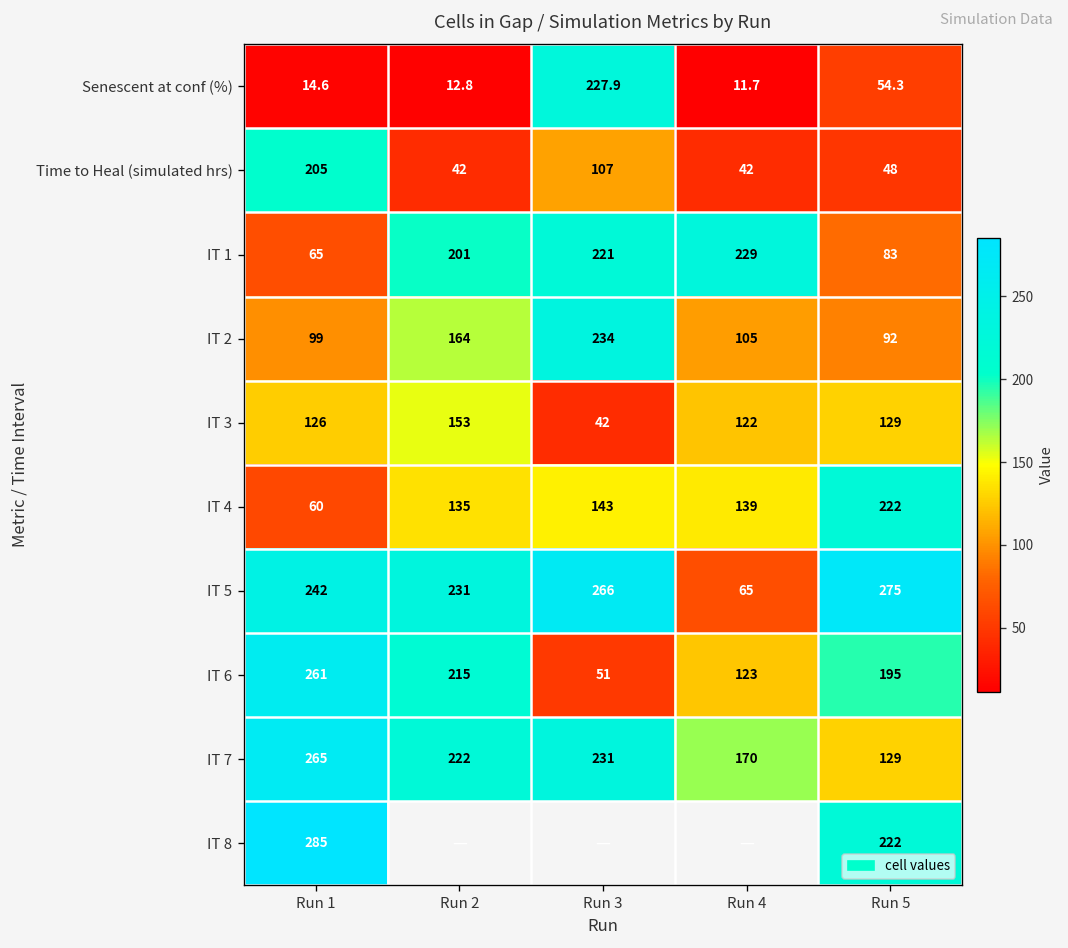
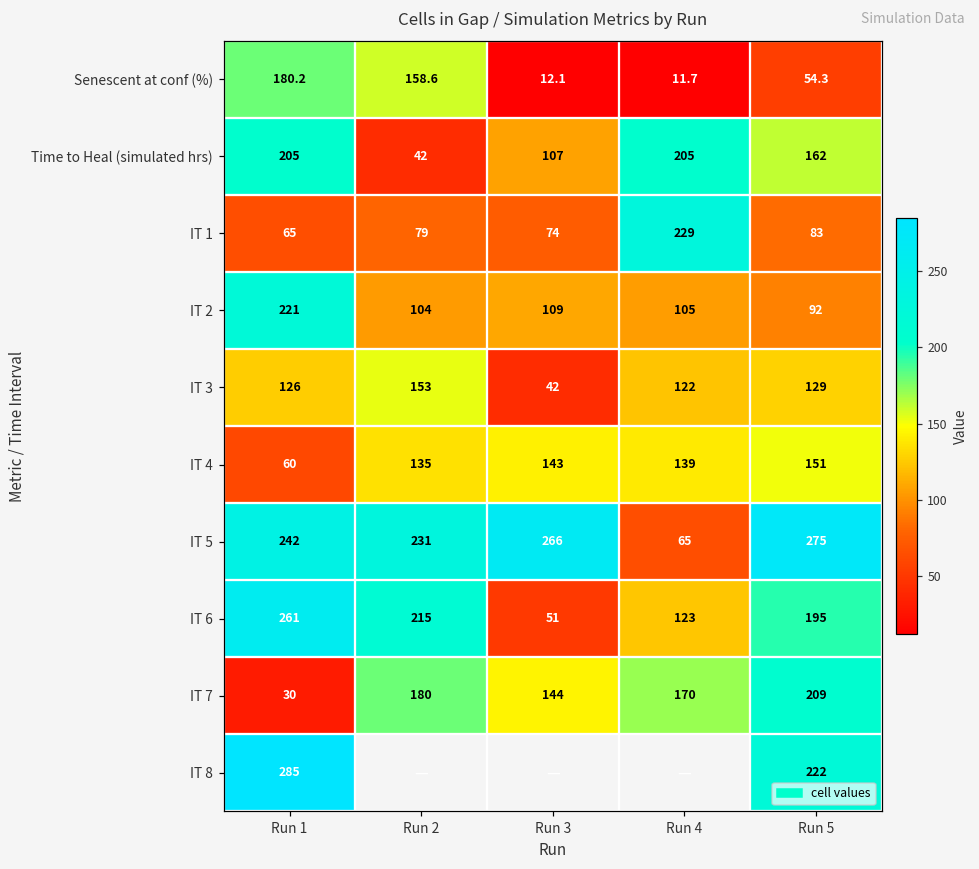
  {
    "Senescent at conf (%)": {
-     "Run 1": 14.6,
-     "Run 2": 12.8,
-     "Run 3": 227.9,
+     "Run 1": 180.2,
+     "Run 2": 158.6,
+     "Run 3": 12.1,
      "Run 4": 11.7,
      "Run 5": 54.3
    },
    "Time to Heal (simulated hrs)": {
      "Run 1": 205,
      "Run 2": 42,
      "Run 3": 107,
-     "Run 4": 42,
-     "Run 5": 48
+     "Run 4": 205,
+     "Run 5": 162
    },
    "IT 1": {
      "Run 1": 65,
-     "Run 2": 201,
-     "Run 3": 221,
+     "Run 2": 79,
+     "Run 3": 74,
      "Run 4": 229,
      "Run 5": 83
    },
    "IT 2": {
-     "Run 1": 99,
-     "Run 2": 164,
-     "Run 3": 234,
+     "Run 1": 221,
+     "Run 2": 104,
+     "Run 3": 109,
      "Run 4": 105,
      "Run 5": 92
    },
    "IT 3": {
      "Run 1": 126,
      "Run 2": 153,
      "Run 3": 42,
      "Run 4": 122,
      "Run 5": 129
    },
    "IT 4": {
      "Run 1": 60,
      "Run 2": 135,
      "Run 3": 143,
      "Run 4": 139,
-     "Run 5": 222
+     "Run 5": 151
    },
    "IT 5": {
      "Run 1": 242,
      "Run 2": 231,
      "Run 3": 266,
      "Run 4": 65,
      "Run 5": 275
    },
    "IT 6": {
      "Run 1": 261,
      "Run 2": 215,
      "Run 3": 51,
      "Run 4": 123,
      "Run 5": 195
    },
    "IT 7": {
-     "Run 1": 265,
-     "Run 2": 222,
-     "Run 3": 231,
+     "Run 1": 30,
+     "Run 2": 180,
+     "Run 3": 144,
      "Run 4": 170,
-     "Run 5": 129
+     "Run 5": 209
    },
    "IT 8": {
      "Run 1": 285,
      "Run 5": 222
    }
  }
